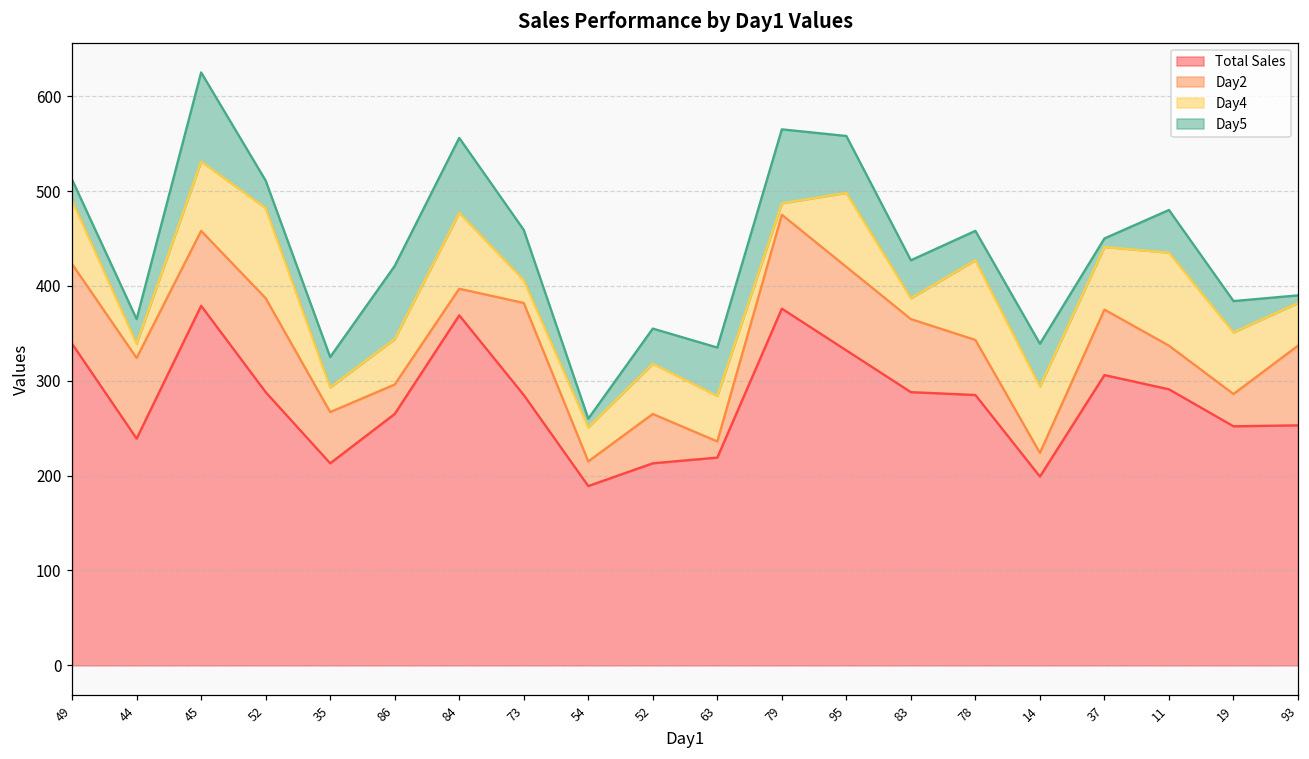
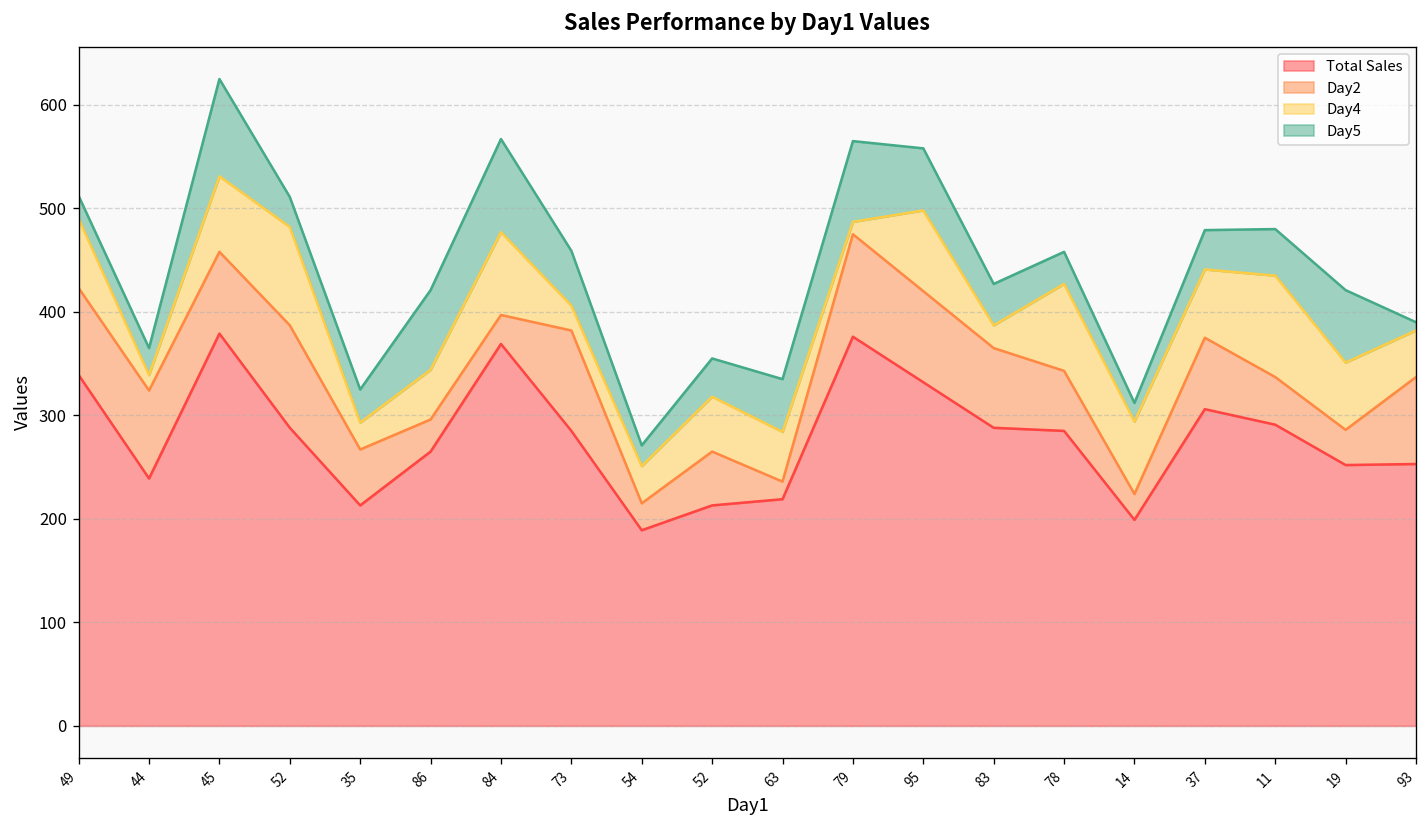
  {
    "Day5": {
      "49": 20,
      "44": 30,
      "45": 90,
      "35": 30,
      "86": 80,
-     "84": 80,
+     "84": 90,
      "73": 50,
-     "54": 10,
+     "54": 20,
      "63": 50,
      "79": 80,
      "95": 60,
      "83": 40,
      "78": 30,
-     "14": 50,
-     "37": 10,
+     "14": 20,
+     "37": 40,
      "11": 50,
-     "19": 30,
+     "19": 70,
      "93": 10
    }
  }
